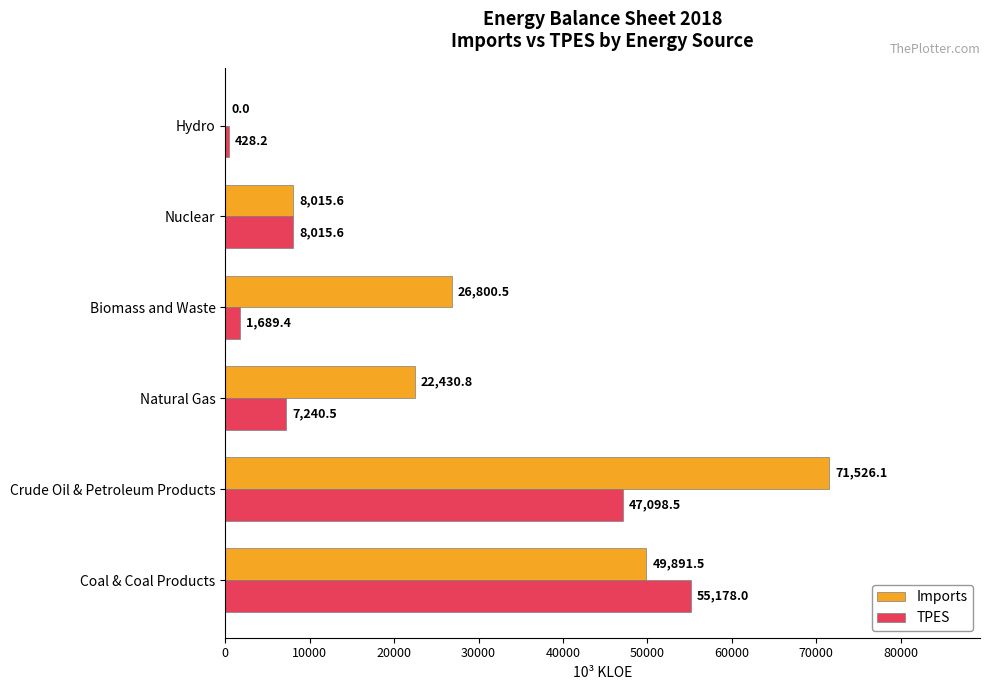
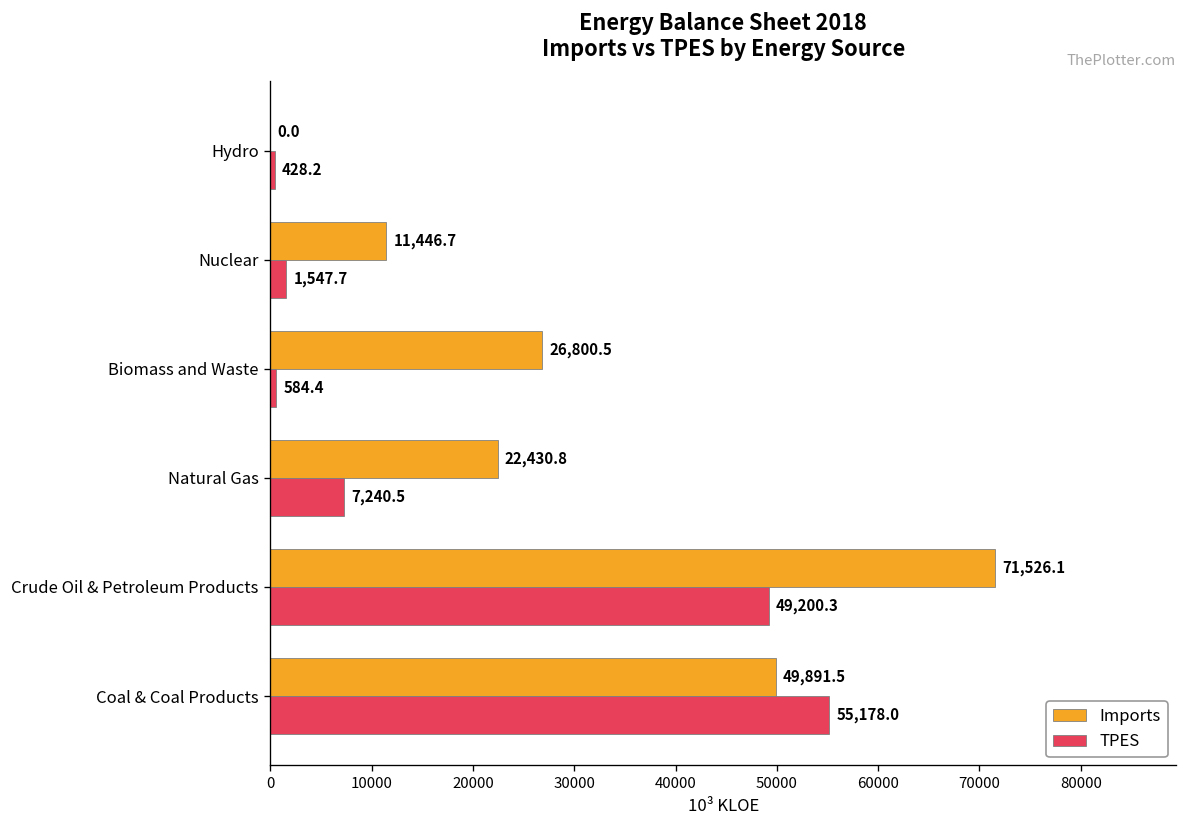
  {
    "Imports": {
      "Hydro": "0.0",
-     "Nuclear": "8,015.6",
+     "Nuclear": "11,446.7",
      "Biomass and Waste": "26,800.5",
      "Natural Gas": "22,430.8",
      "Crude Oil & Petroleum Products": "71,526.1",
      "Coal & Coal Products": "49,891.5"
    },
    "TPES": {
      "Hydro": "428.2",
-     "Nuclear": "8,015.6",
-     "Biomass and Waste": "1,689.4",
+     "Nuclear": "1,547.7",
+     "Biomass and Waste": "584.4",
      "Natural Gas": "7,240.5",
-     "Crude Oil & Petroleum Products": "47,098.5",
+     "Crude Oil & Petroleum Products": "49,200.3",
      "Coal & Coal Products": "55,178.0"
    }
  }
